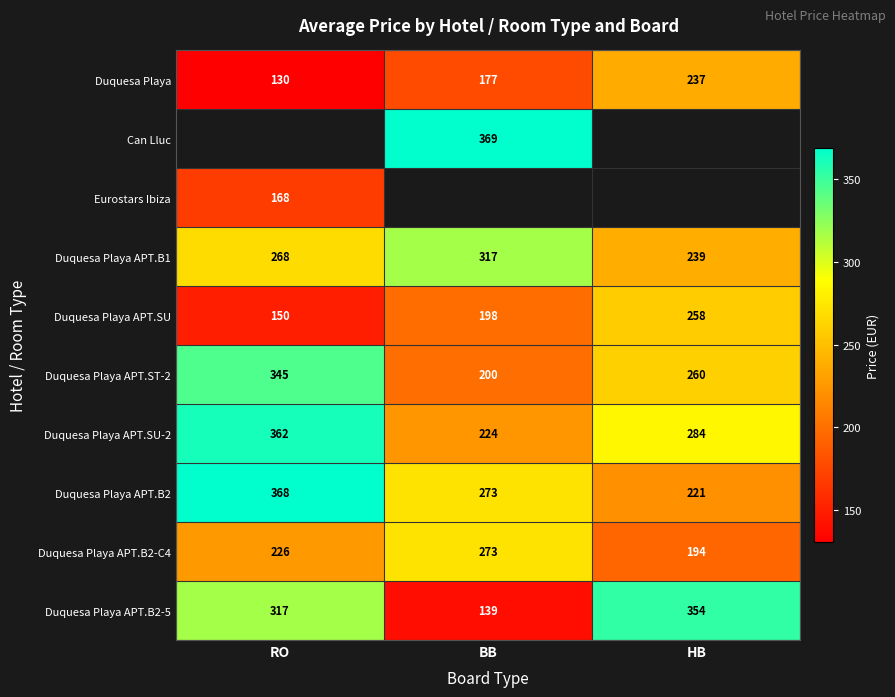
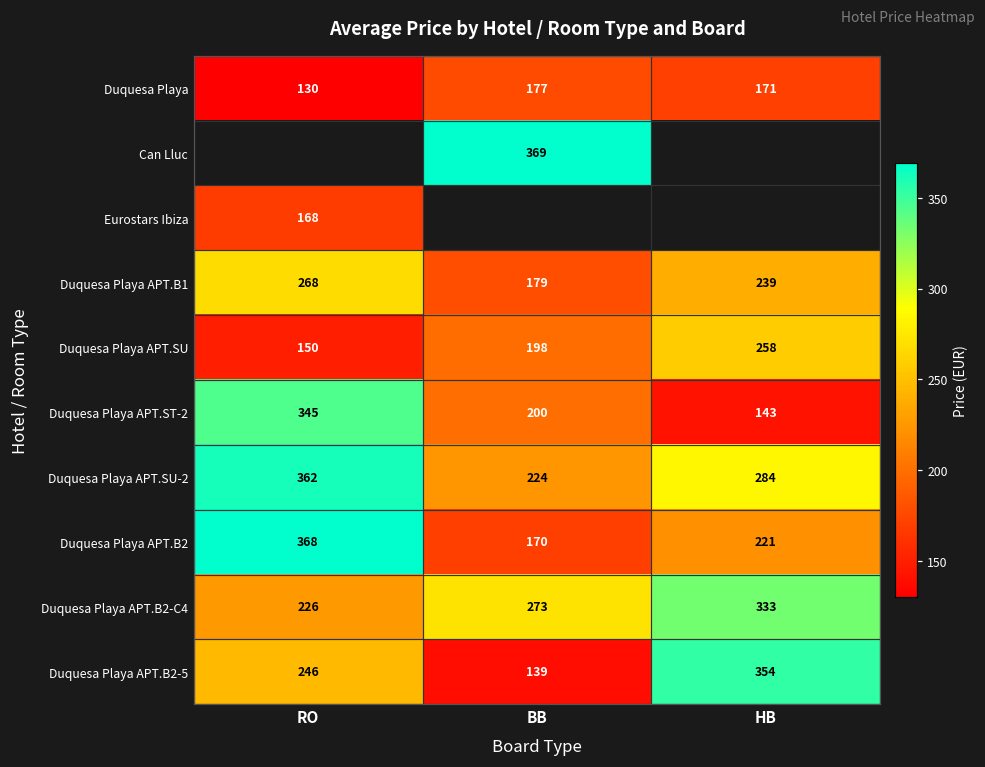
  {
    "Duquesa Playa": {
      "RO": 130,
      "BB": 177,
-     "HB": 237
+     "HB": 171
    },
    "Can Lluc": {
      "BB": 369
    },
    "Eurostars Ibiza": {
      "RO": 168
    },
    "Duquesa Playa APT.B1": {
      "RO": 268,
-     "BB": 317,
+     "BB": 179,
      "HB": 239
    },
    "Duquesa Playa APT.SU": {
      "RO": 150,
      "BB": 198,
      "HB": 258
    },
    "Duquesa Playa APT.ST-2": {
      "RO": 345,
      "BB": 200,
-     "HB": 260
+     "HB": 143
    },
    "Duquesa Playa APT.SU-2": {
      "RO": 362,
      "BB": 224,
      "HB": 284
    },
    "Duquesa Playa APT.B2": {
      "RO": 368,
-     "BB": 273,
+     "BB": 170,
      "HB": 221
    },
    "Duquesa Playa APT.B2-C4": {
      "RO": 226,
      "BB": 273,
-     "HB": 194
+     "HB": 333
    },
    "Duquesa Playa APT.B2-5": {
-     "RO": 317,
+     "RO": 246,
      "BB": 139,
      "HB": 354
    }
  }
